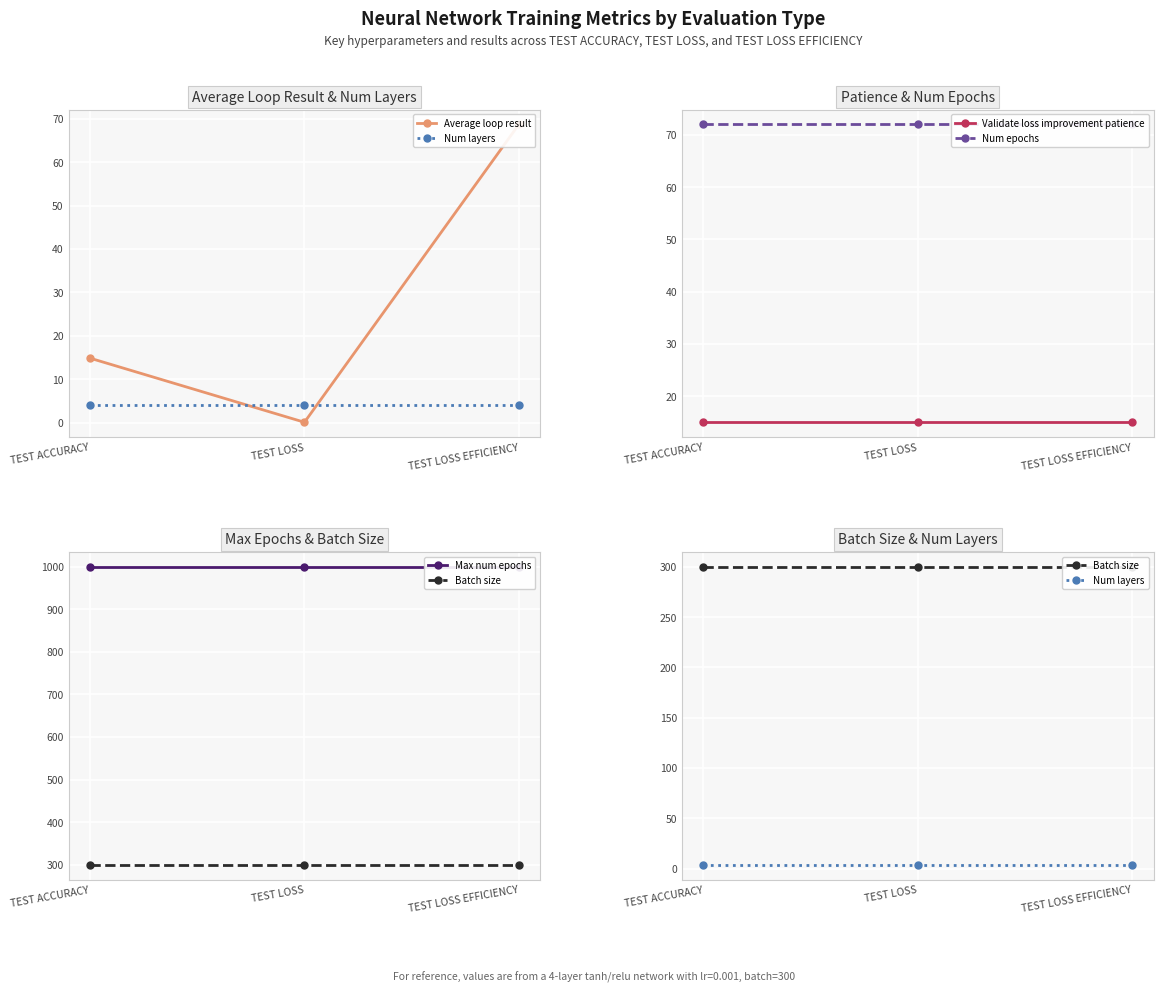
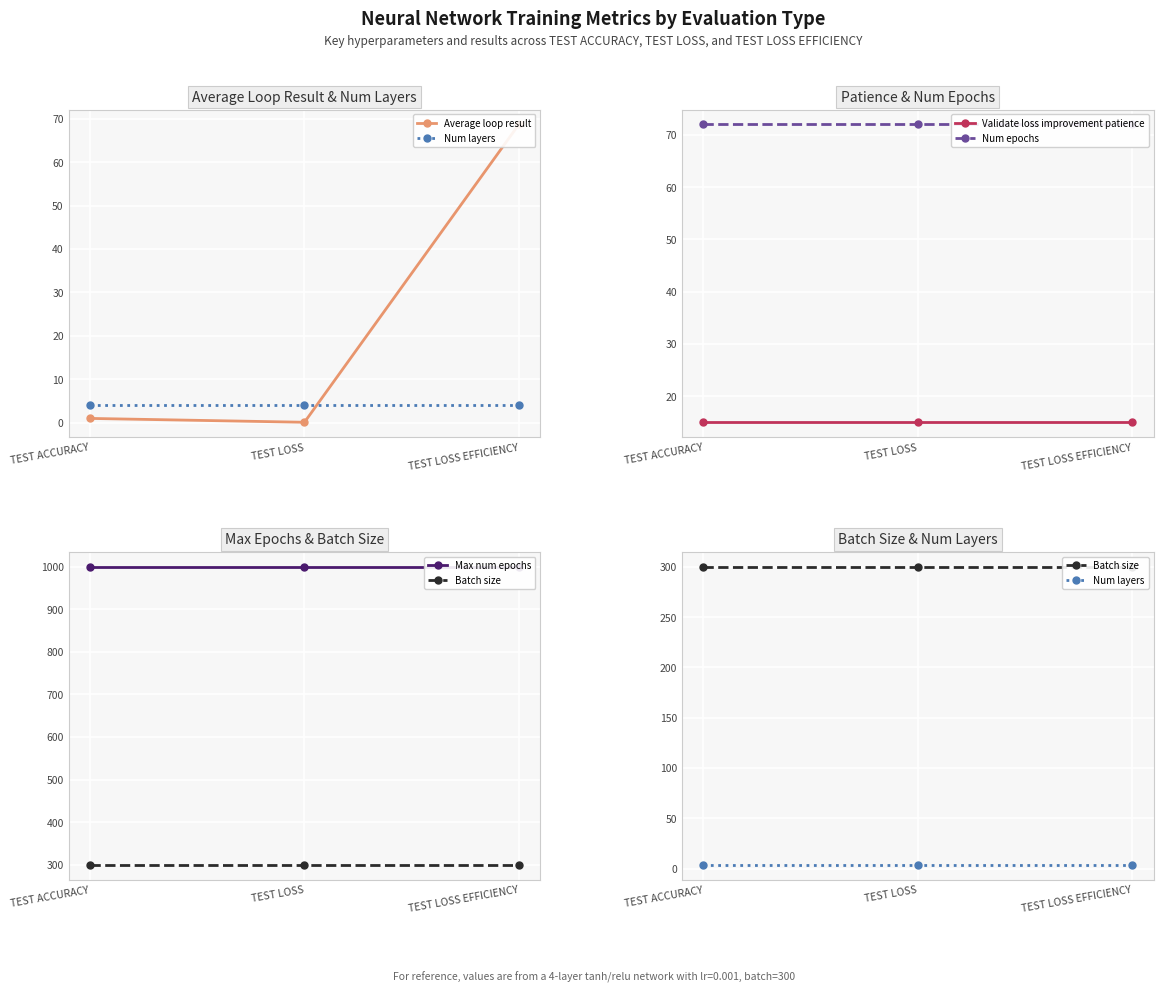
  {
    "Average Loop Result & Num Layers": {
      "Average loop result": {
-       "TEST ACCURACY": 15,
+       "TEST ACCURACY": 1,
        "TEST LOSS": 0
      },
      "Num layers": {
        "TEST ACCURACY": 4,
        "TEST LOSS": 4,
        "TEST LOSS EFFICIENCY": 4
      }
    },
    "Patience & Num Epochs": {
      "Validate loss improvement patience": {
        "TEST ACCURACY": 15,
        "TEST LOSS": 15,
        "TEST LOSS EFFICIENCY": 15
      },
      "Num epochs": {
        "TEST ACCURACY": 72,
        "TEST LOSS": 72
      }
    },
    "Max Epochs & Batch Size": {
      "Max num epochs": {
        "TEST ACCURACY": 1000,
        "TEST LOSS": 1000
      },
      "Batch size": {
        "TEST ACCURACY": 300,
        "TEST LOSS": 300,
        "TEST LOSS EFFICIENCY": 300
      }
    },
    "Batch Size & Num Layers": {
      "Batch size": {
        "TEST ACCURACY": 300,
        "TEST LOSS": 300
      },
      "Num layers": {
        "TEST ACCURACY": 4,
        "TEST LOSS": 4,
        "TEST LOSS EFFICIENCY": 4
      }
    }
  }
